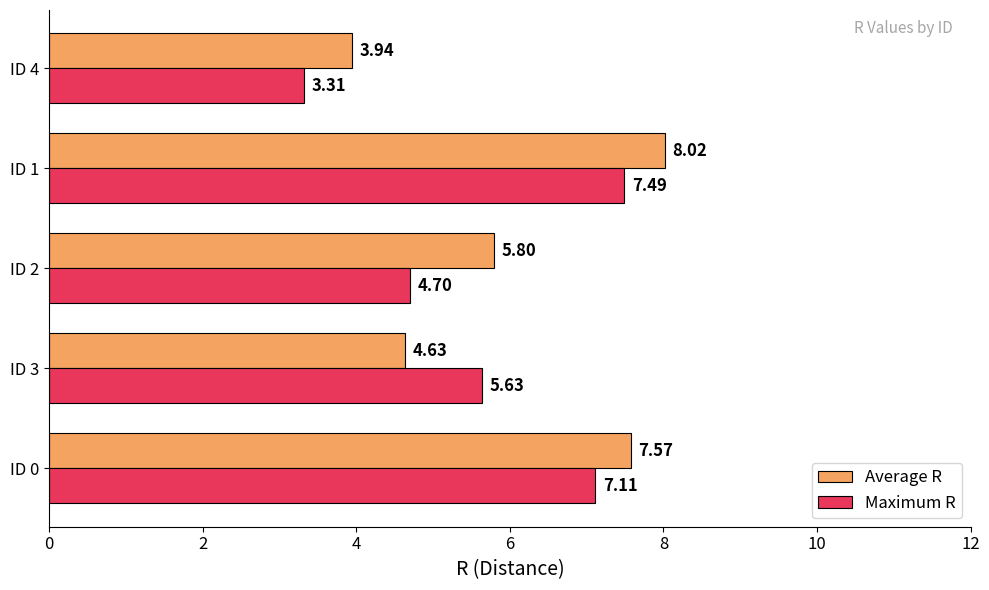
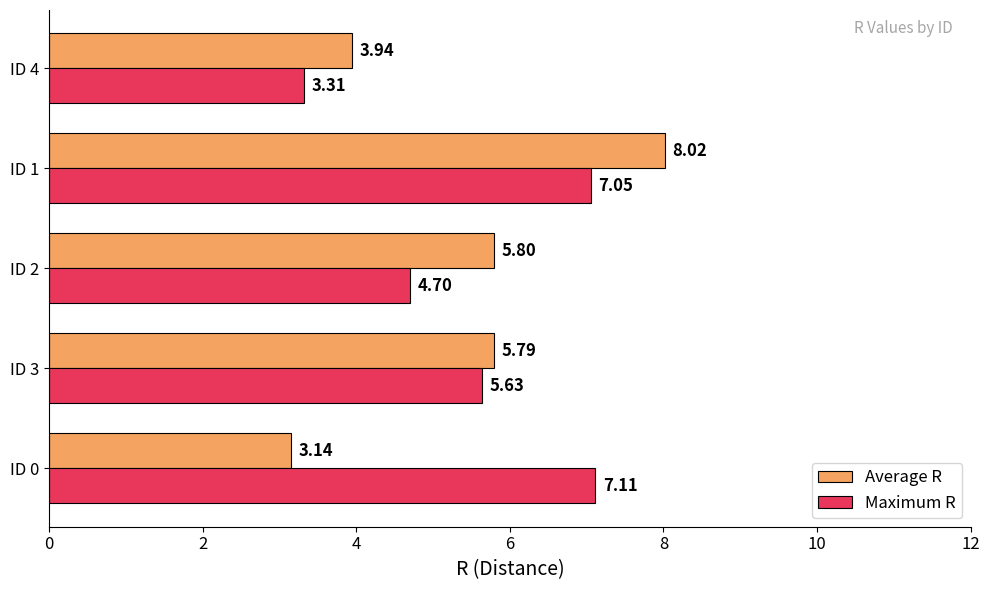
  {
    "Average R": {
      "ID 4": 3.94,
      "ID 1": 8.02,
      "ID 2": 5.80,
-     "ID 3": 4.63,
-     "ID 0": 7.57
+     "ID 3": 5.79,
+     "ID 0": 3.14
    },
    "Maximum R": {
      "ID 4": 3.31,
-     "ID 1": 7.49,
+     "ID 1": 7.05,
      "ID 2": 4.70,
      "ID 3": 5.63,
      "ID 0": 7.11
    }
  }
